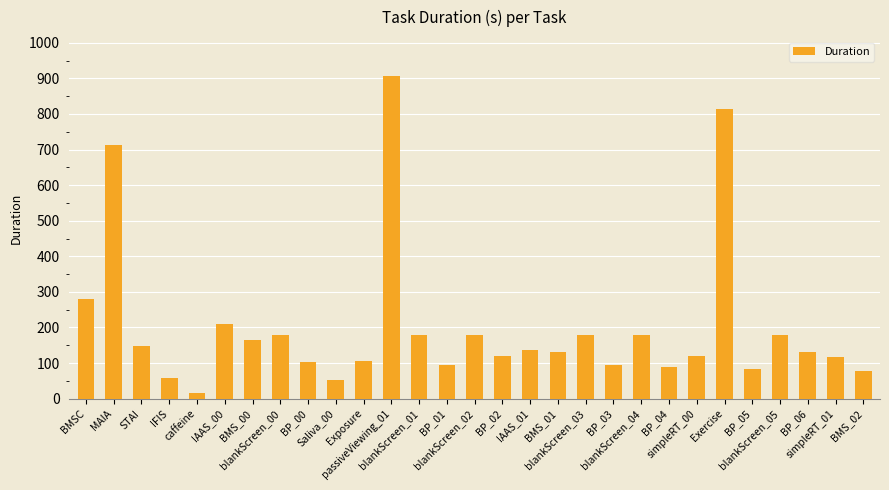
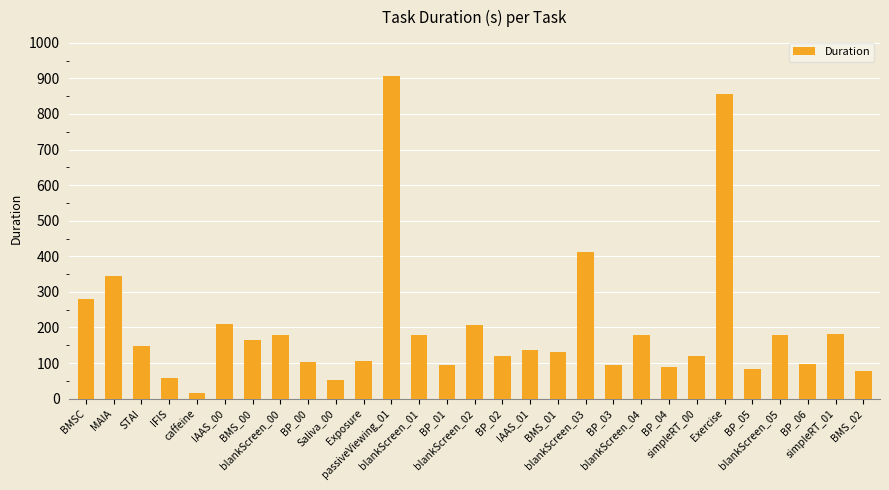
  {
    "BMSC": 280,
-   "MAIA": 710,
+   "MAIA": 350,
    "STAI": 150,
    "IFIS": 60,
    "caffeine": 20,
    "IAAS_00": 210,
    "BMS_00": 170,
    "blankScreen_00": 180,
    "BP_00": 100,
    "Saliva_00": 50,
    "Exposure": 110,
    "passiveViewing_01": 910,
    "blankScreen_01": 180,
    "BP_01": 100,
-   "blankScreen_02": 180,
+   "blankScreen_02": 210,
    "BP_02": 120,
    "IAAS_01": 140,
    "BMS_01": 130,
-   "blankScreen_03": 180,
+   "blankScreen_03": 410,
    "BP_03": 90,
    "blankScreen_04": 180,
    "BP_04": 90,
    "simpleRT_00": 120,
-   "Exercise": 810,
+   "Exercise": 860,
    "BP_05": 80,
    "blankScreen_05": 180,
-   "BP_06": 130,
-   "simpleRT_01": 120,
+   "BP_06": 100,
+   "simpleRT_01": 180,
    "BMS_02": 80
  }
